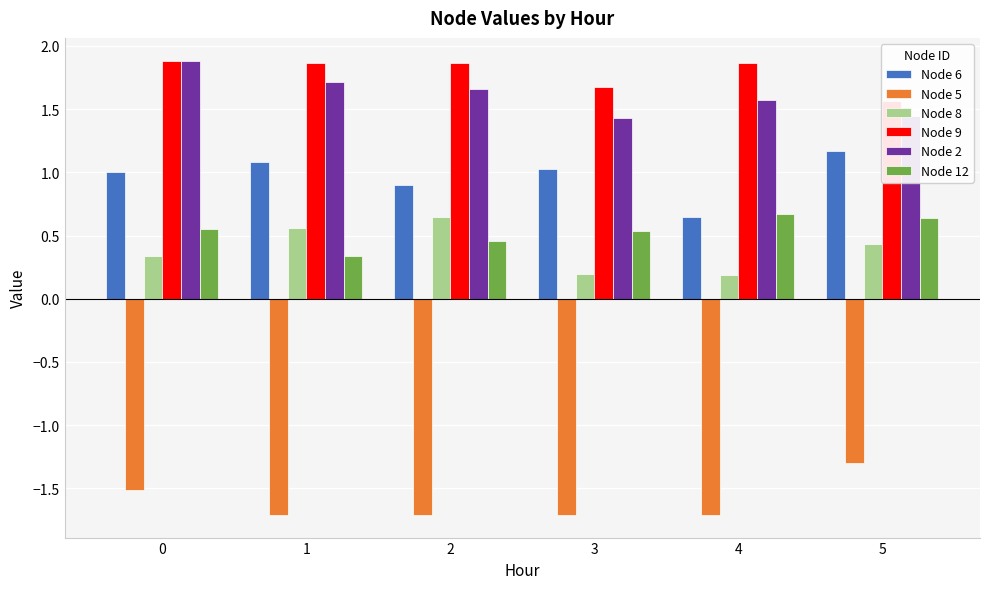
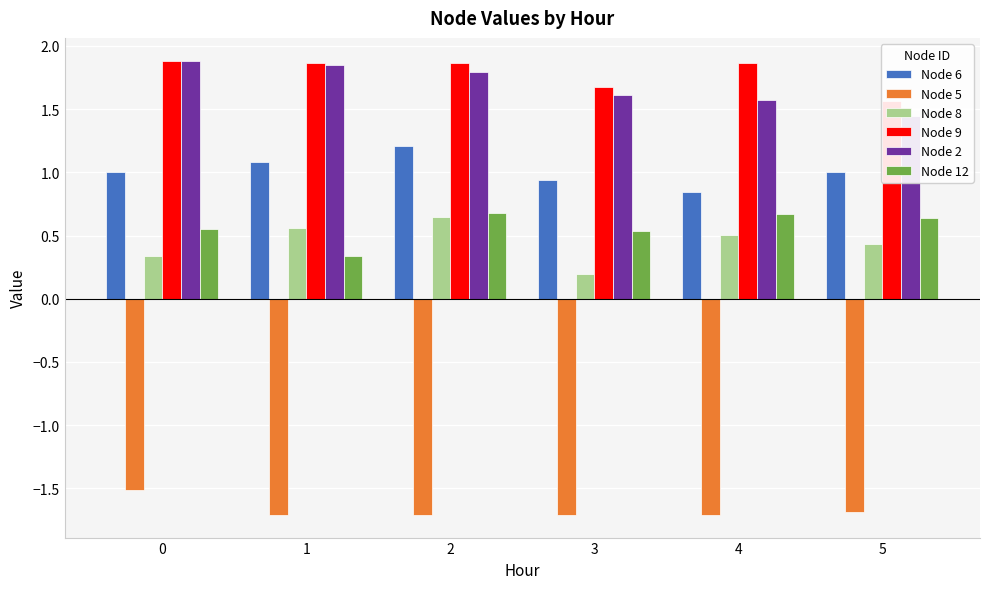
  {
    "Node 6": {
      "0": 1.00,
      "1": 1.08,
-     "2": 0.90,
-     "3": 1.03,
-     "4": 0.65,
-     "5": 1.17
+     "2": 1.21,
+     "3": 0.94,
+     "4": 0.85,
+     "5": 1.00
    },
    "Node 5": {
      "0": -1.51,
      "1": -1.71,
      "2": -1.71,
      "3": -1.71,
      "4": -1.71,
-     "5": -1.30
+     "5": -1.69
    },
    "Node 8": {
      "0": 0.34,
      "1": 0.56,
      "2": 0.65,
      "3": 0.19,
-     "4": 0.19,
+     "4": 0.51,
      "5": 0.43
    },
    "Node 9": {
      "0": 1.88,
      "1": 1.86,
      "2": 1.86,
      "3": 1.68,
      "4": 1.86
    },
    "Node 2": {
      "0": 1.88,
-     "1": 1.72,
-     "2": 1.66,
-     "3": 1.43,
+     "1": 1.85,
+     "2": 1.79,
+     "3": 1.61,
      "4": 1.57
    },
    "Node 12": {
      "0": 0.55,
      "1": 0.34,
-     "2": 0.46,
+     "2": 0.68,
      "3": 0.54,
      "4": 0.67,
      "5": 0.64
    }
  }
